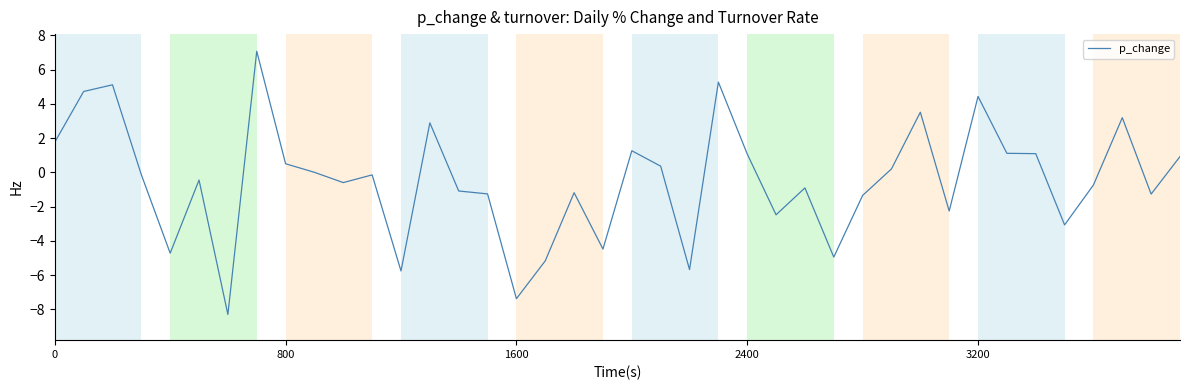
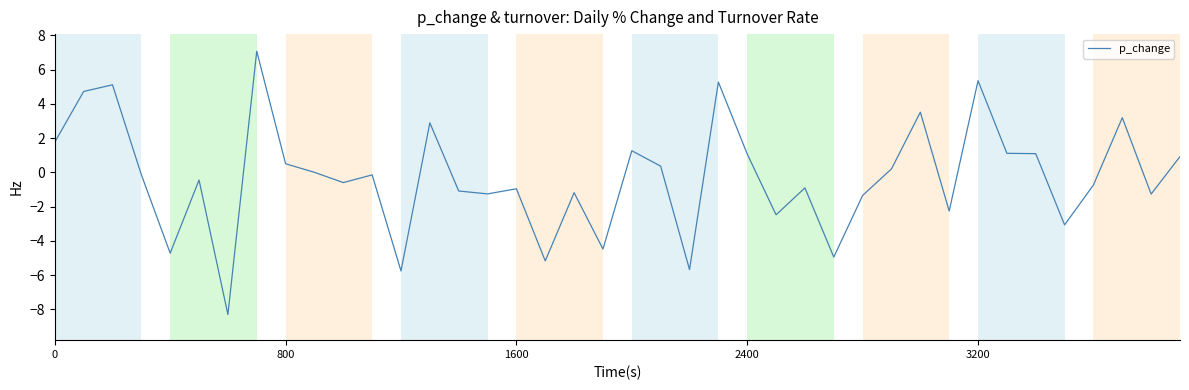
  {
    "0": 1.8,
    "800": 0.5,
-   "1600": -7.4,
+   "1600": -1.0,
    "2400": 1.1,
-   "3200": 4.4
+   "3200": 5.4
  }
